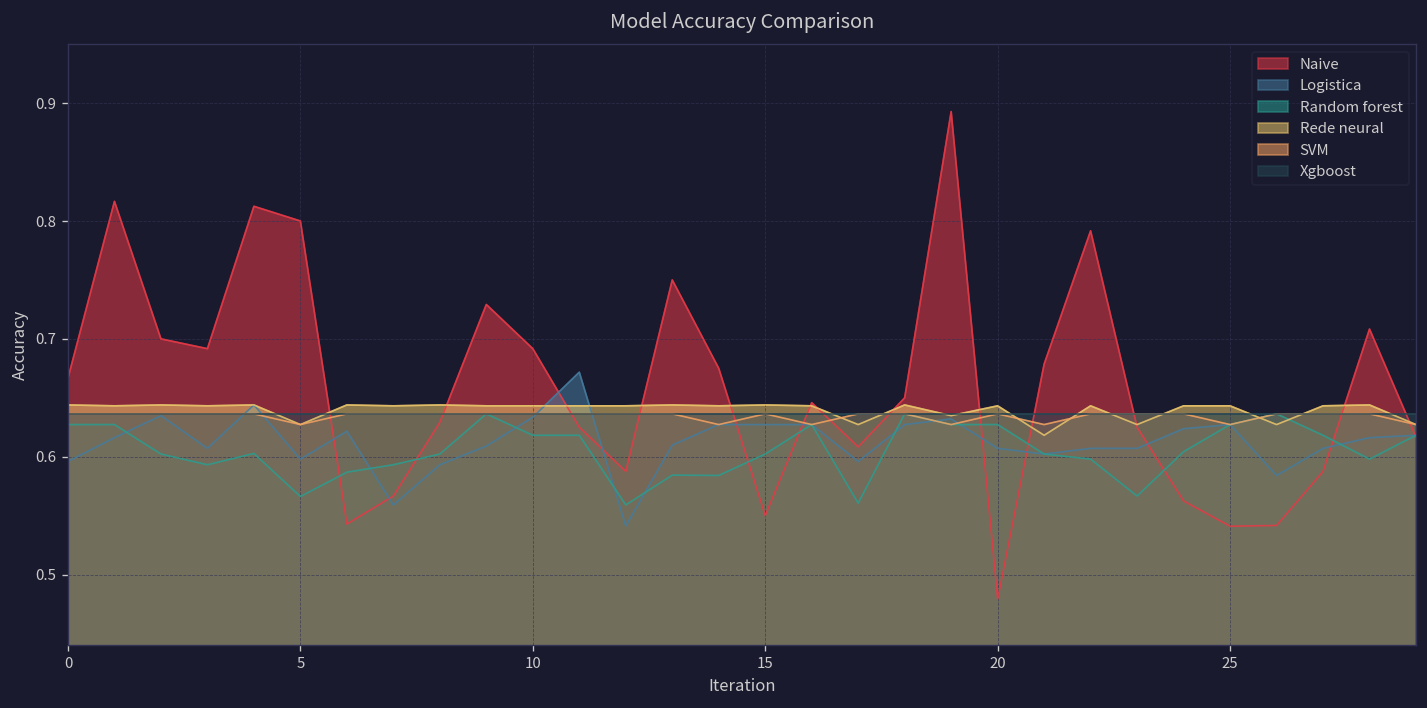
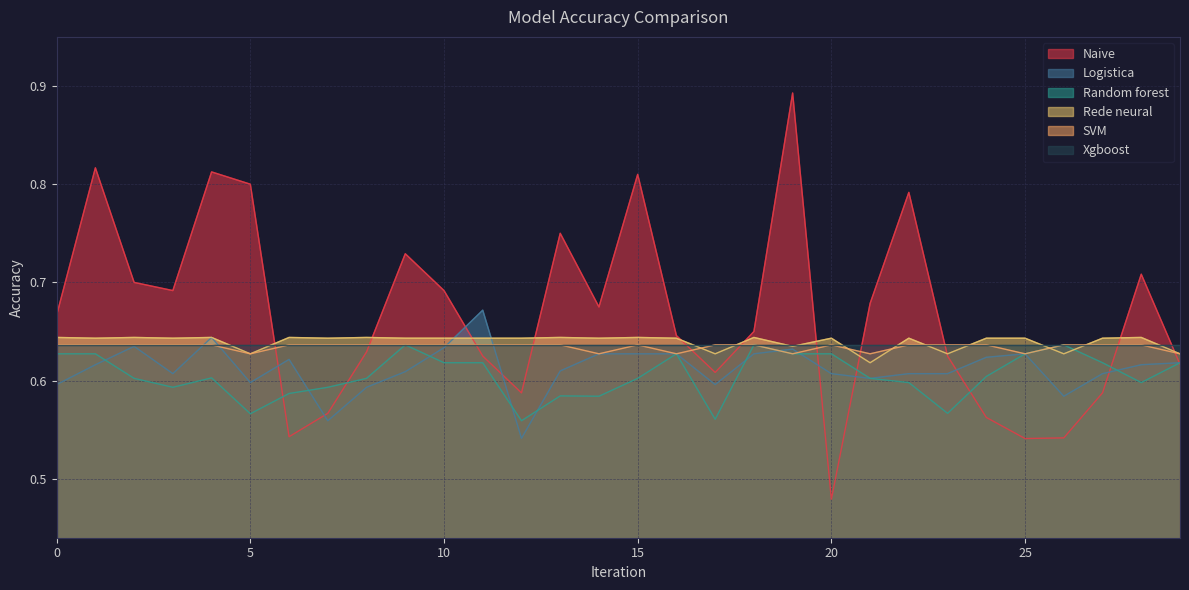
  {
    "Naive": {
      "0": 0.67,
      "5": 0.80,
      "10": 0.69,
-     "15": 0.55,
+     "15": 0.81,
      "20": 0.48,
      "25": 0.54
    },
    "Xgboost": {
      "5": 0.64,
      "25": 0.64
    }
  }
